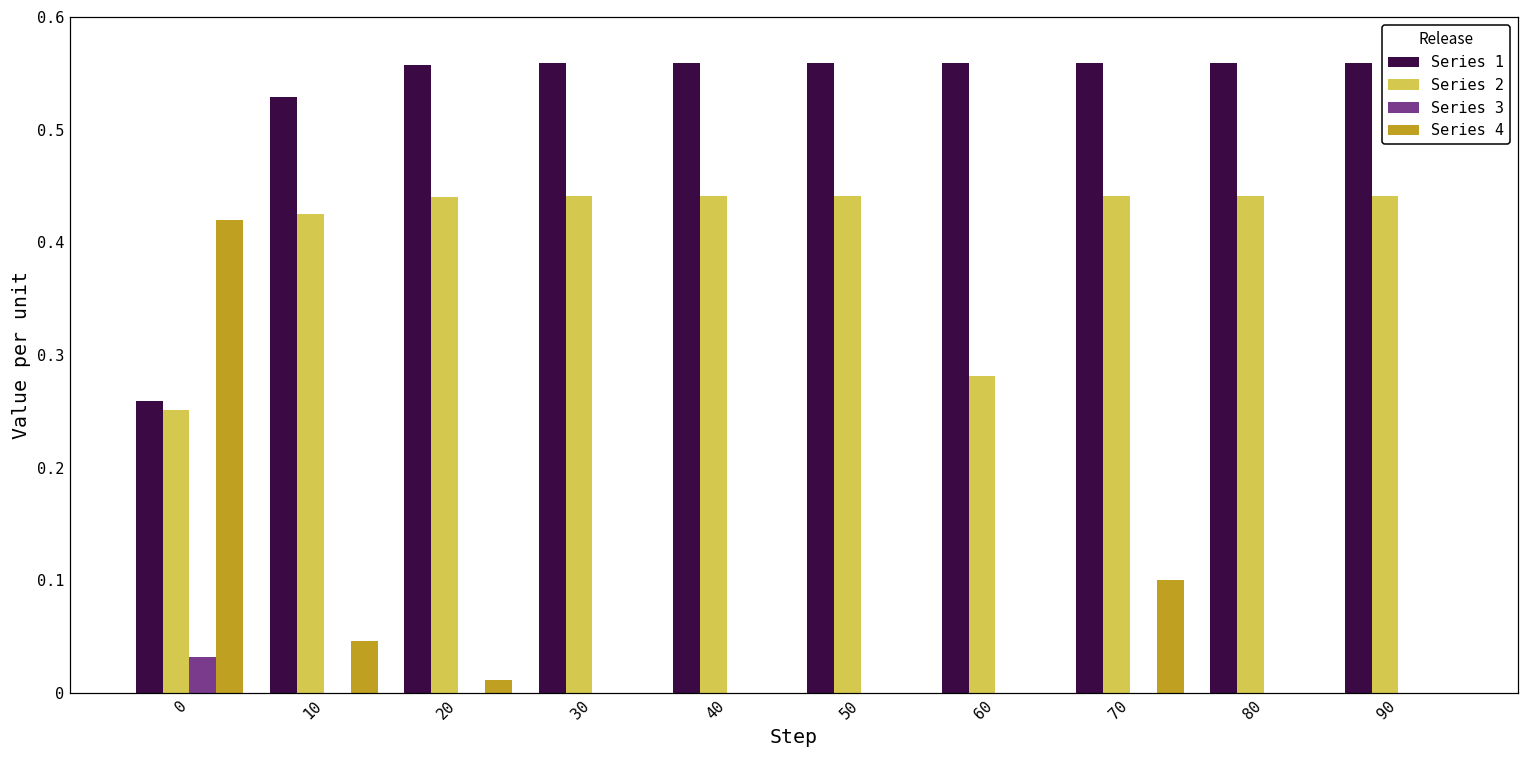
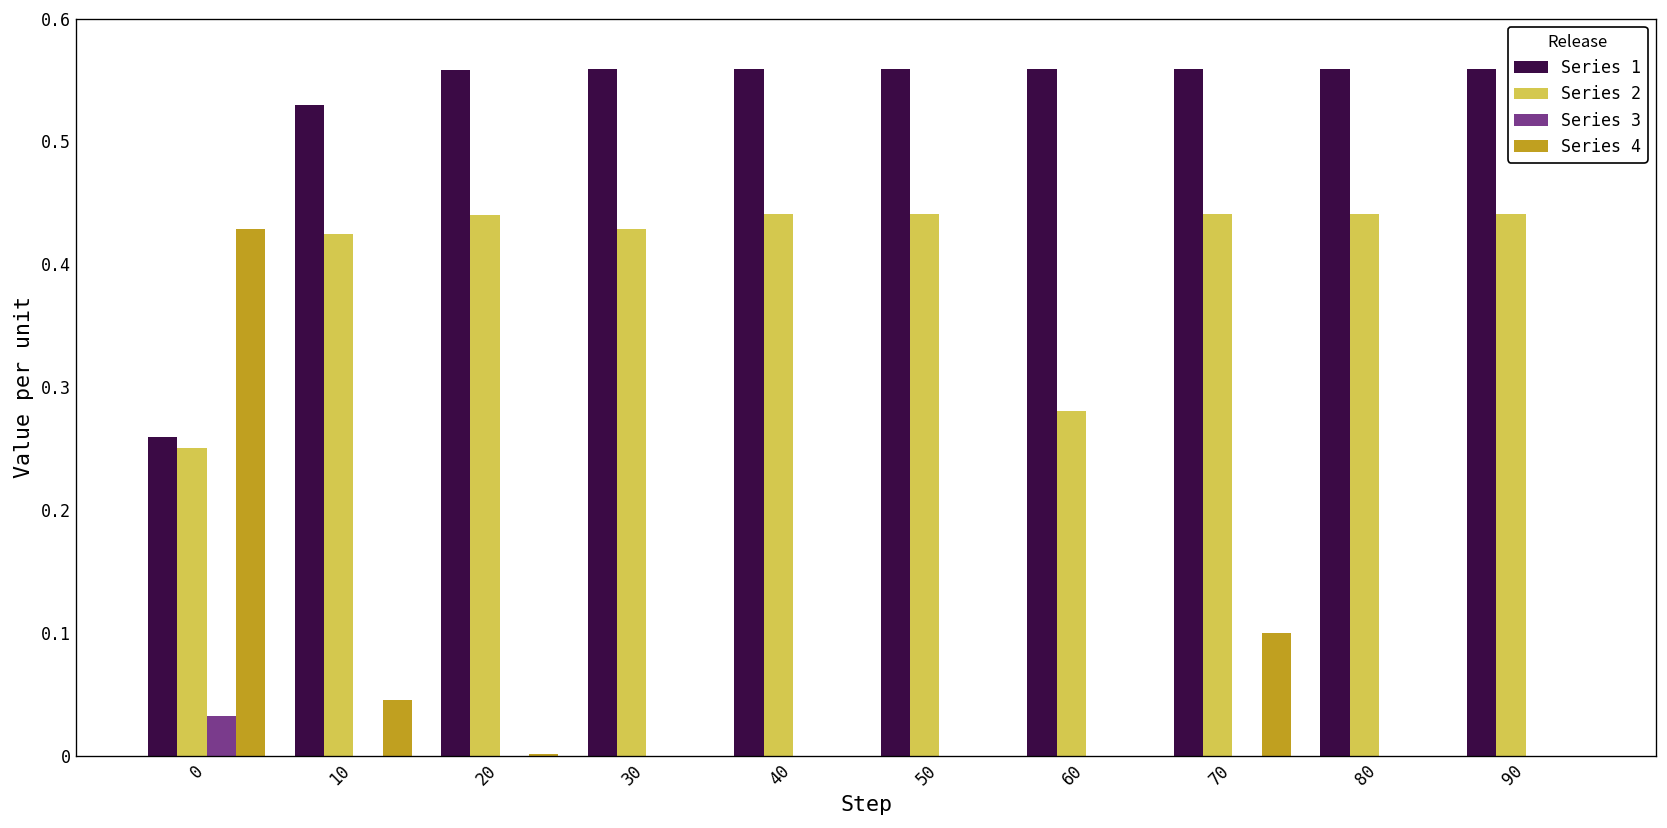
  {
    "Series 1": {
      "0": 0.259,
      "10": 0.529,
      "20": 0.558,
      "30": 0.559,
      "40": 0.559,
      "50": 0.559,
      "60": 0.559,
      "70": 0.559,
      "80": 0.559,
      "90": 0.559
    },
    "Series 2": {
      "0": 0.251,
      "10": 0.425,
      "20": 0.441,
-     "30": 0.441,
+     "30": 0.429,
      "40": 0.441,
      "50": 0.441,
      "60": 0.281,
      "70": 0.441,
      "80": 0.441,
      "90": 0.441
    },
    "Series 3": {
      "0": 0.032,
      "10": 0.000,
      "20": 0.000,
      "30": 0.000,
      "40": 0.000,
      "50": 0.000,
      "60": 0.000,
      "70": 0.000,
      "80": 0.000,
      "90": 0.000
    },
    "Series 4": {
-     "0": 0.420,
+     "0": 0.429,
      "10": 0.046,
-     "20": 0.011,
+     "20": 0.002,
      "40": 0.000,
      "50": 0.000,
      "60": 0.000,
      "70": 0.100,
      "80": 0.000,
      "90": 0.000
    }
  }
